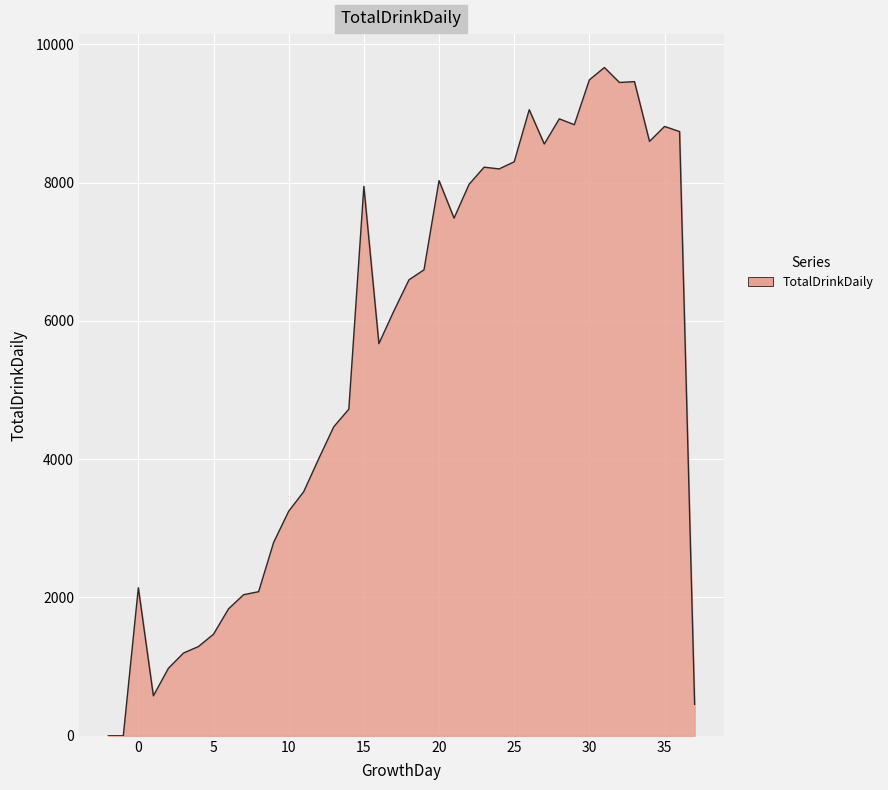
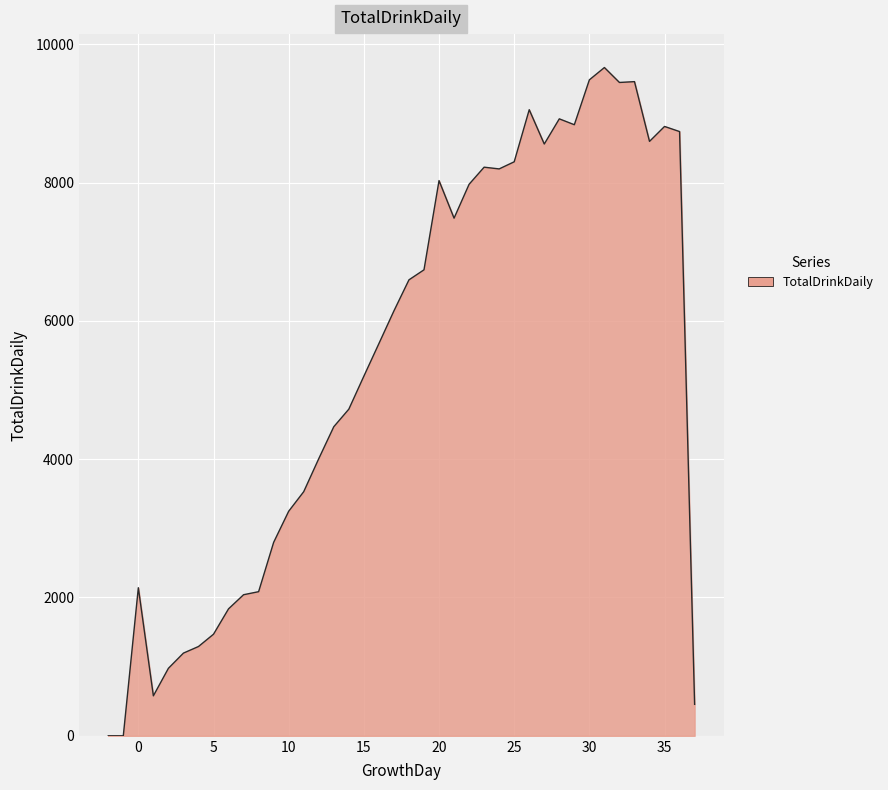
  {
    "0": 2100,
    "5": 1500,
    "10": 3200,
-   "15": 7900,
+   "15": 5200,
    "20": 8000,
    "25": 8300,
    "30": 9500,
    "35": 8800
  }
